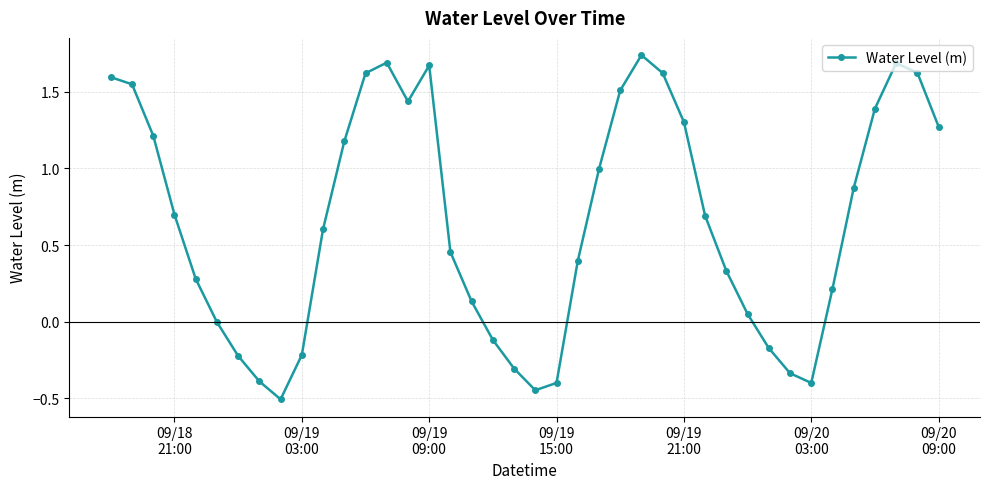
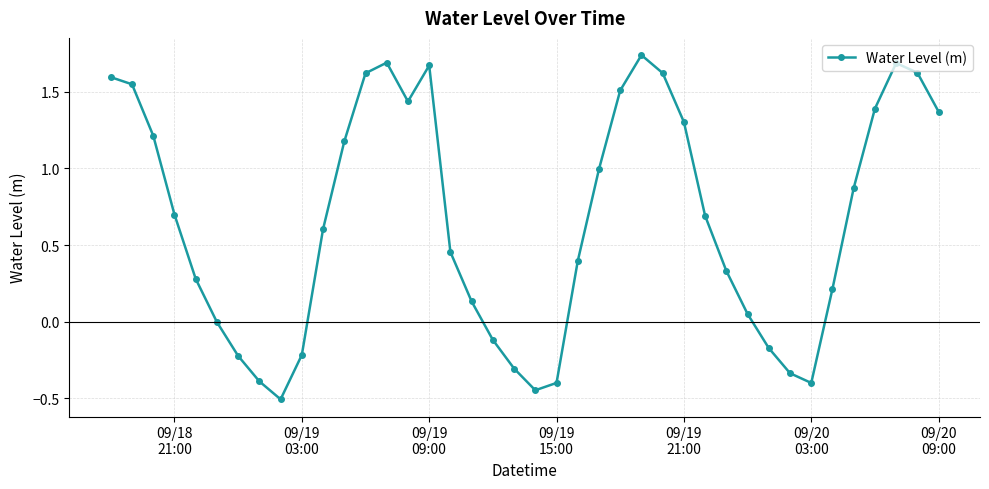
  {
    "09/18 21:00": 0.70,
    "09/19 03:00": -0.22,
    "09/19 09:00": 1.67,
    "09/19 15:00": -0.40,
    "09/19 21:00": 1.30,
    "09/20 03:00": -0.40,
-   "09/20 09:00": 1.27
+   "09/20 09:00": 1.37
  }
